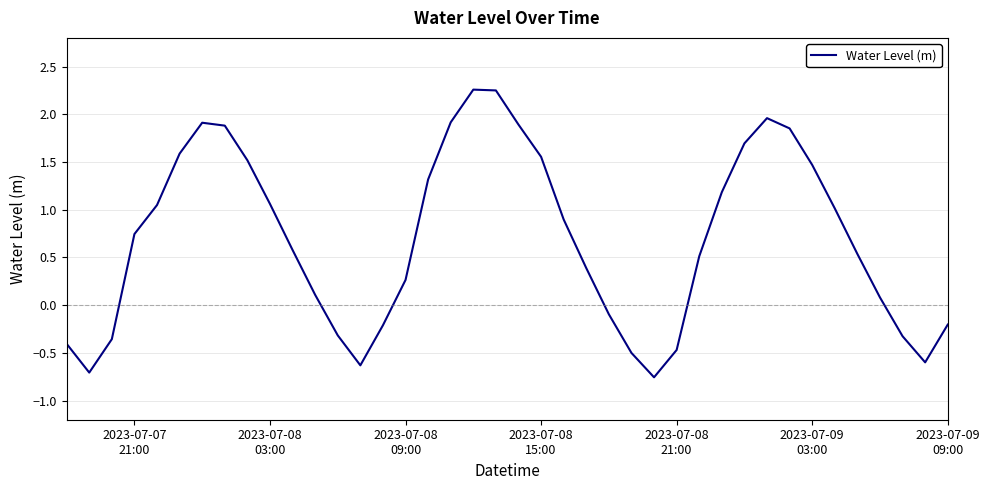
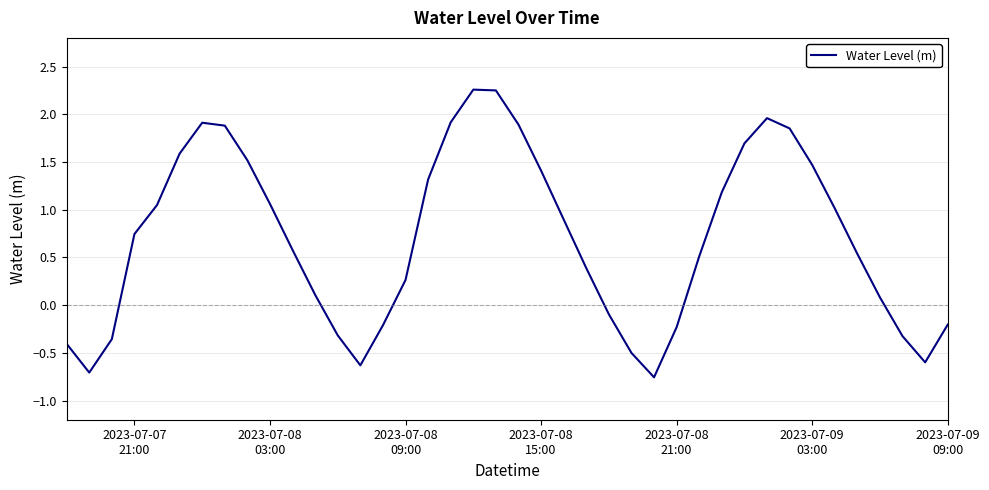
  {
    "2023-07-07 21:00": 0.7,
    "2023-07-08 03:00": 1.1,
    "2023-07-08 09:00": 0.3,
-   "2023-07-08 15:00": 1.6,
-   "2023-07-08 21:00": -0.5,
+   "2023-07-08 15:00": 1.4,
+   "2023-07-08 21:00": -0.2,
    "2023-07-09 03:00": 1.5,
    "2023-07-09 09:00": -0.2
  }
